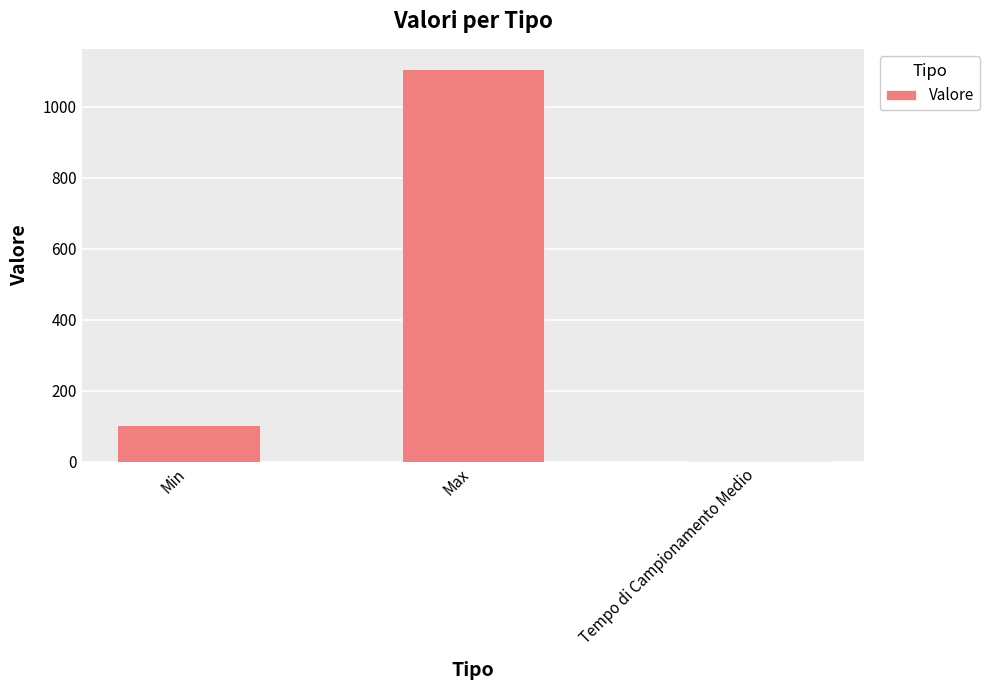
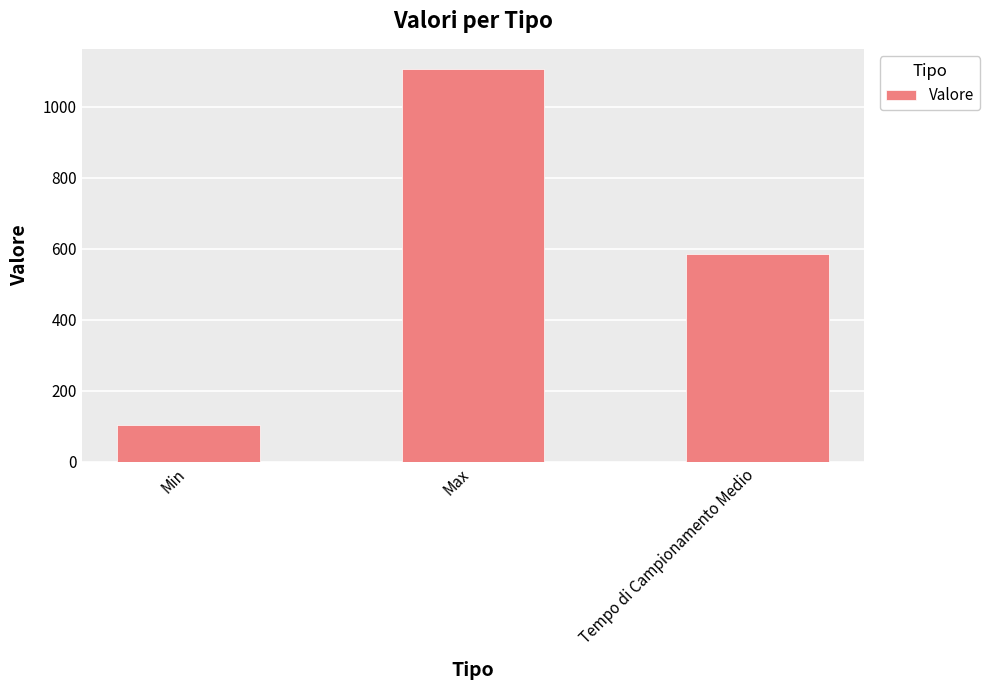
  {
    "Min": 100,
    "Max": 1110,
-   "Tempo di Campionamento Medio": 0
+   "Tempo di Campionamento Medio": 590
  }
